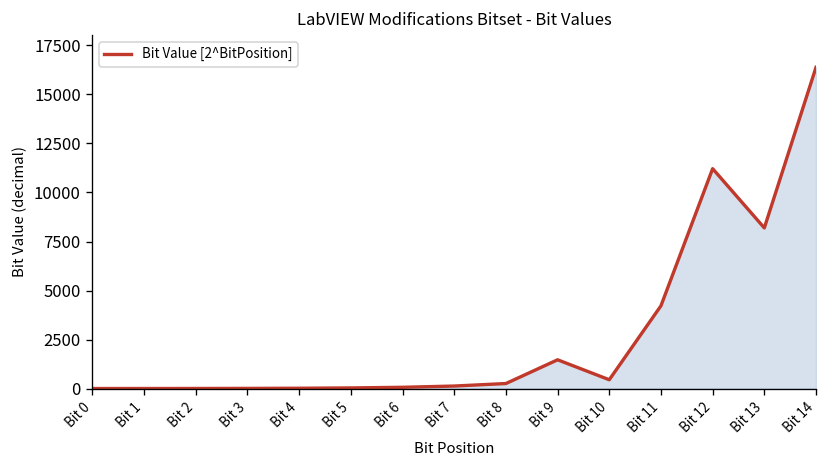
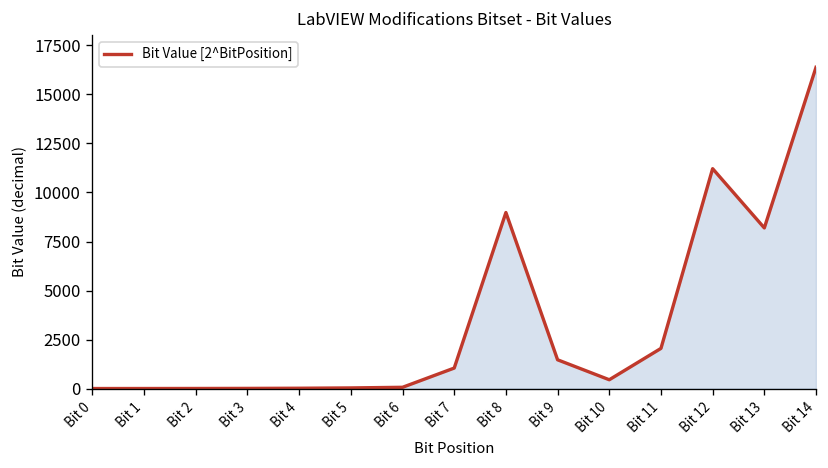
  {
    "Bit 0": 0,
    "Bit 1": 0,
    "Bit 2": 0,
    "Bit 3": 0,
    "Bit 4": 0,
    "Bit 5": 0,
    "Bit 6": 100,
-   "Bit 7": 100,
-   "Bit 8": 300,
+   "Bit 7": 1000,
+   "Bit 8": 9000,
    "Bit 9": 1500,
    "Bit 10": 400,
-   "Bit 11": 4200,
+   "Bit 11": 2000,
    "Bit 12": 11200,
    "Bit 13": 8200,
    "Bit 14": 16400
  }
